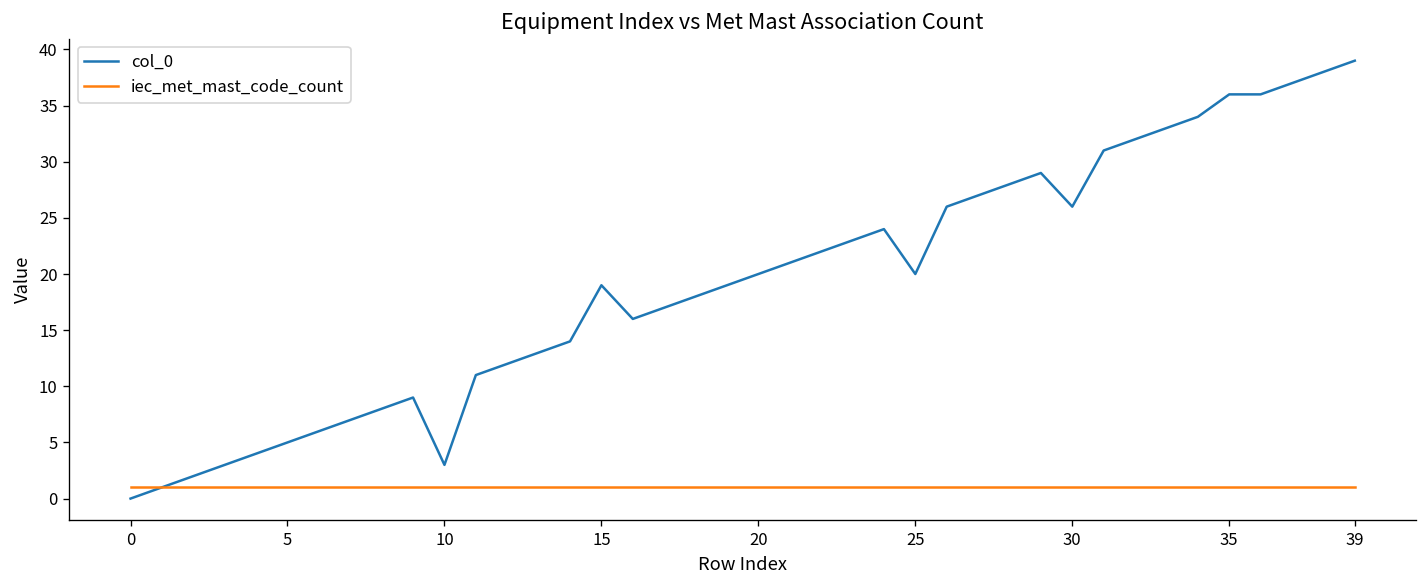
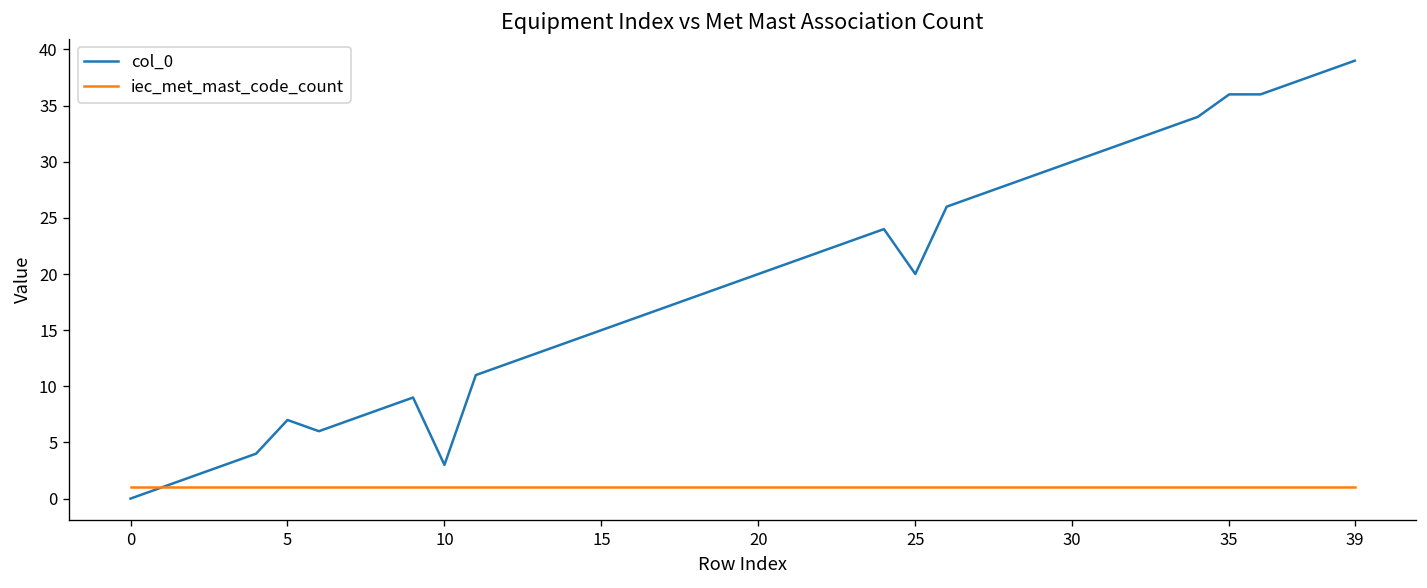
  {
    "col_0": {
      "0": 0,
-     "5": 5,
+     "5": 7,
      "10": 3,
-     "15": 19,
+     "15": 15,
      "20": 20,
      "25": 20,
-     "30": 26,
+     "30": 30,
      "35": 36,
      "39": 39
    },
    "iec_met_mast_code_count": {
      "0": 1,
      "5": 1,
      "10": 1,
      "15": 1,
      "20": 1,
      "25": 1,
      "30": 1,
      "35": 1,
      "39": 1
    }
  }
